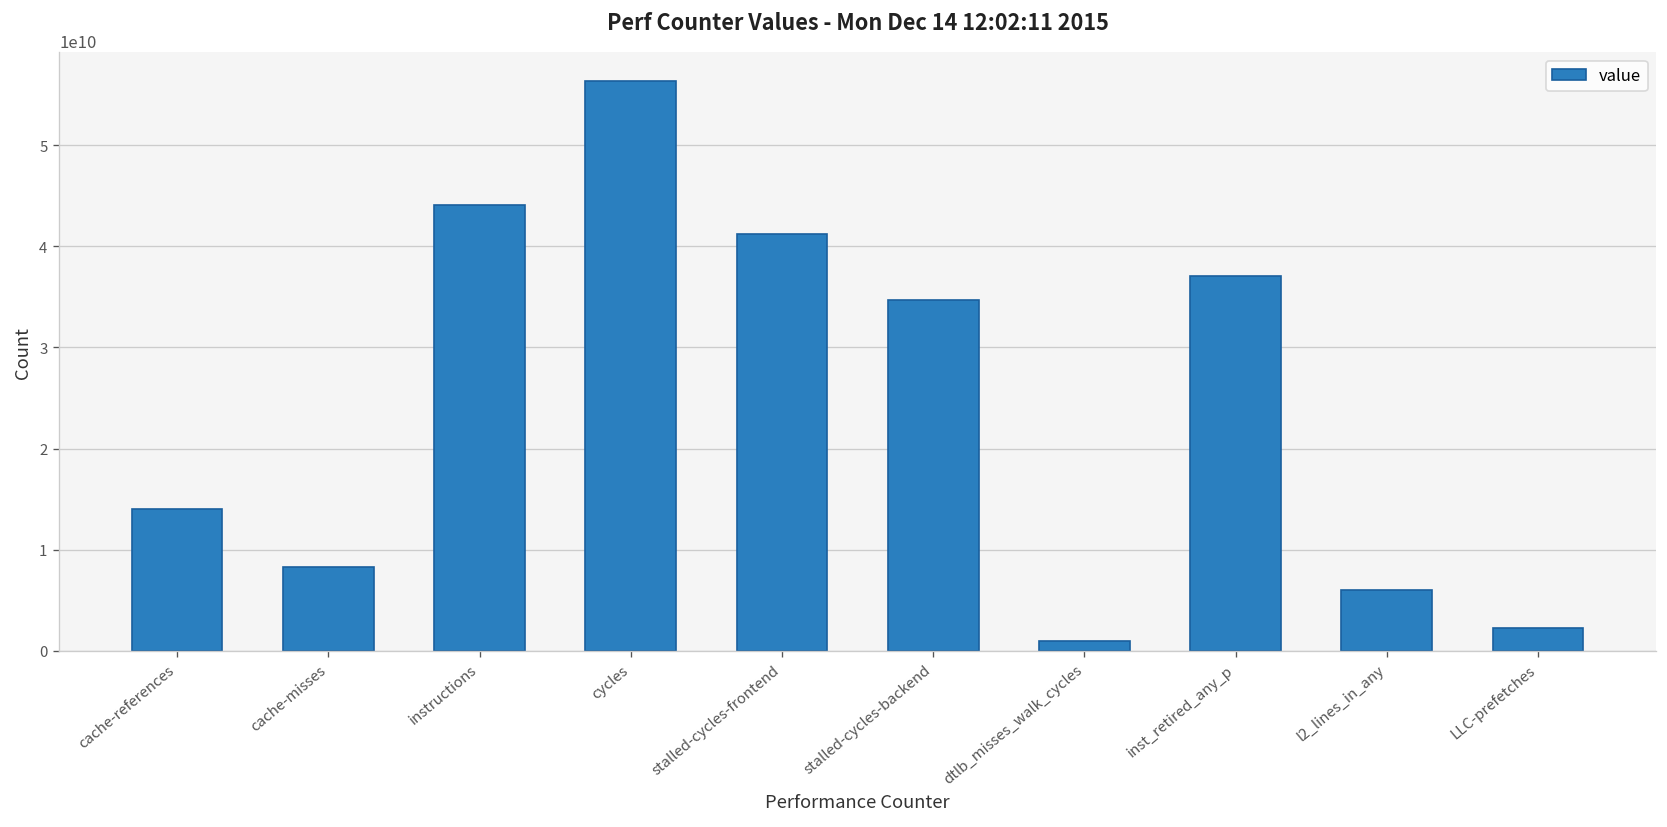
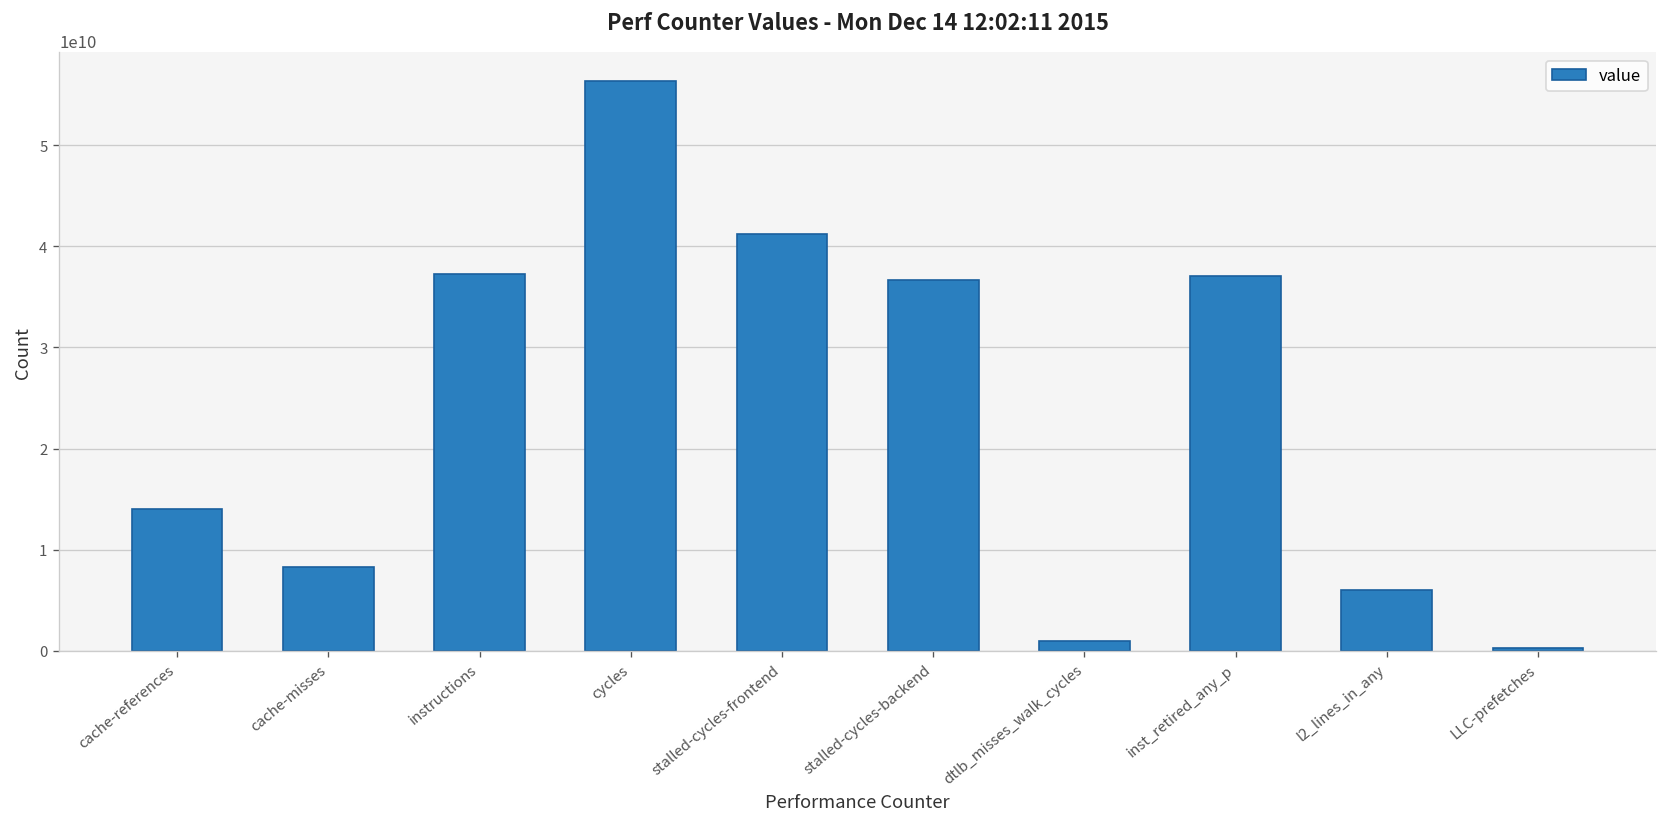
  {
    "cache-references": 14000000000,
    "cache-misses": 8000000000,
-   "instructions": 44000000000,
+   "instructions": 37000000000,
    "cycles": 56000000000,
    "stalled-cycles-frontend": 41000000000,
-   "stalled-cycles-backend": 35000000000,
+   "stalled-cycles-backend": 37000000000,
    "dtlb_misses_walk_cycles": 1000000000,
    "inst_retired_any_p": 37000000000,
    "l2_lines_in_any": 6000000000,
-   "LLC-prefetches": 2000000000
+   "LLC-prefetches": 0
  }
